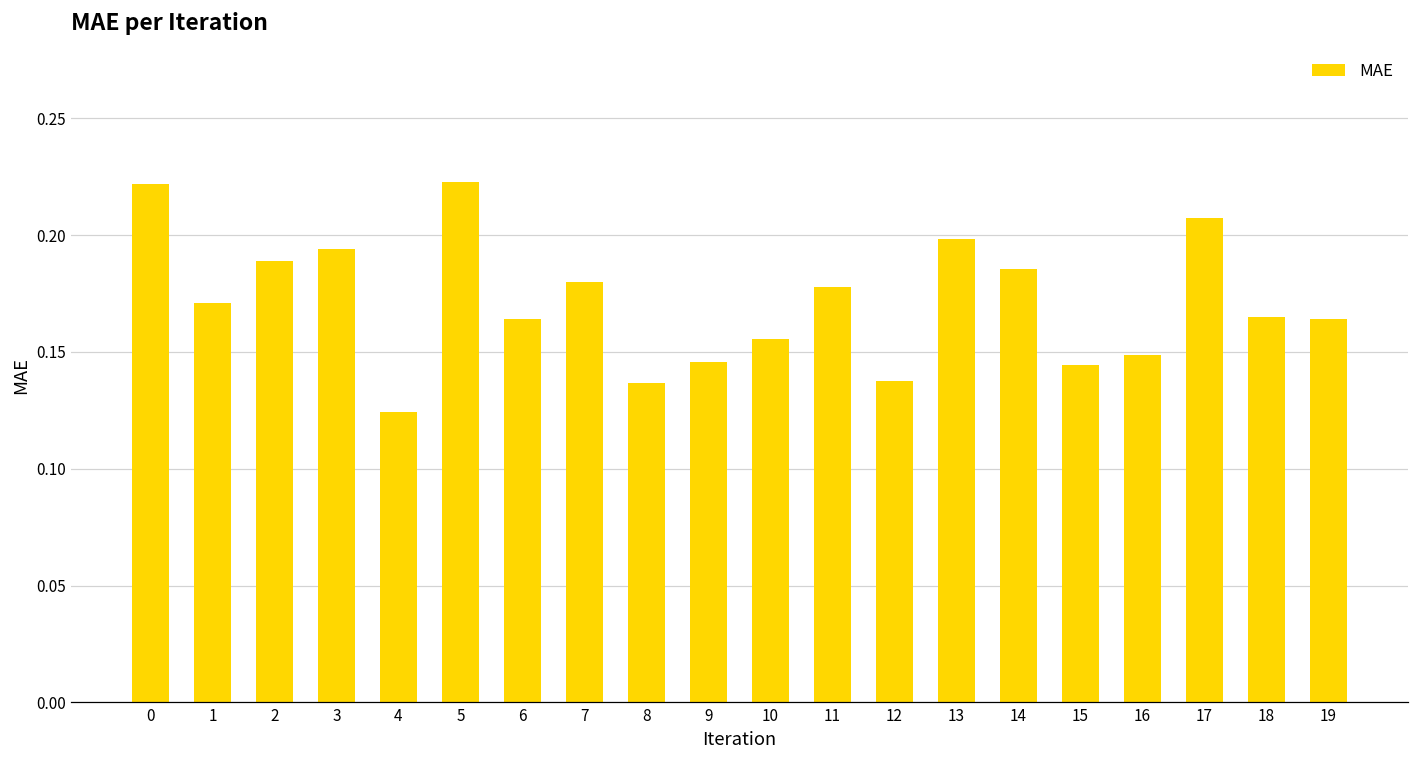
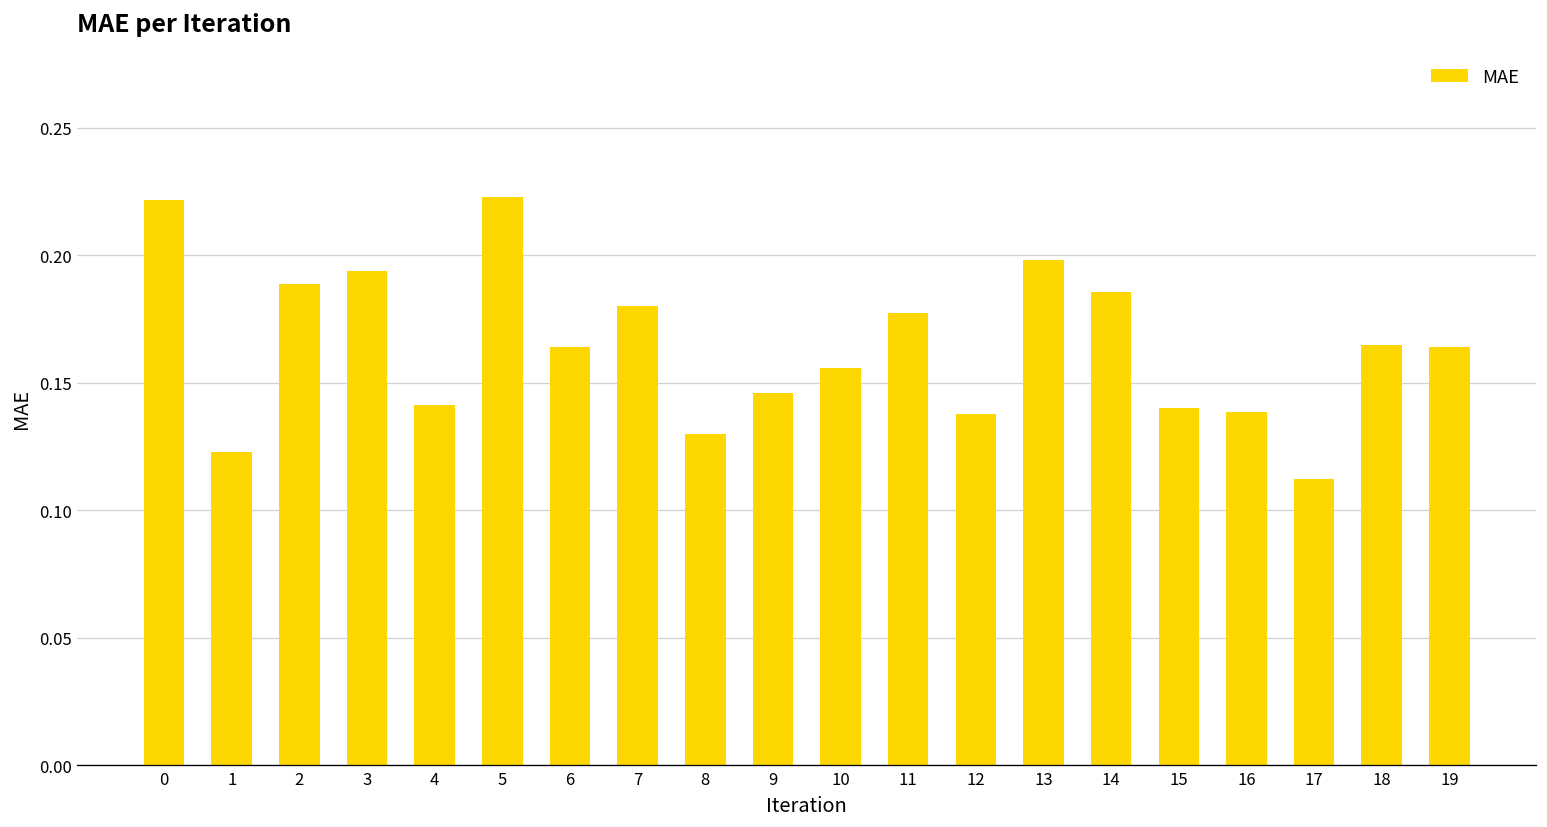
  {
    "0": 0.222,
-   "1": 0.171,
+   "1": 0.123,
    "2": 0.189,
    "3": 0.194,
-   "4": 0.124,
+   "4": 0.141,
    "5": 0.223,
    "6": 0.164,
    "7": 0.180,
-   "8": 0.136,
+   "8": 0.130,
    "9": 0.146,
    "10": 0.156,
    "11": 0.178,
    "12": 0.138,
    "13": 0.198,
    "14": 0.186,
-   "15": 0.144,
-   "16": 0.148,
-   "17": 0.207,
+   "15": 0.140,
+   "16": 0.138,
+   "17": 0.112,
    "18": 0.165,
    "19": 0.164
  }
